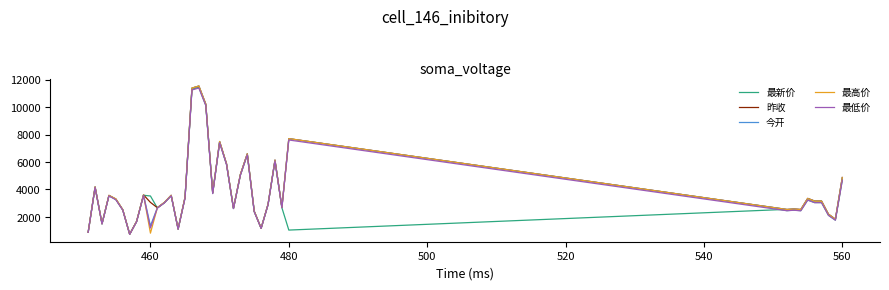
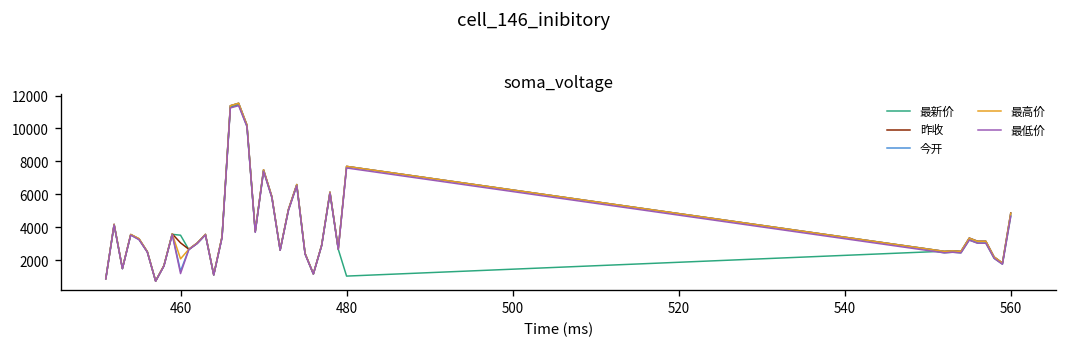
  {
    "最新价": {
      "460": 3500,
      "480": 1000
    },
    "昨收": {
      "460": 3100
    },
    "最高价": {
-     "460": 800
+     "460": 2100
    }
  }
